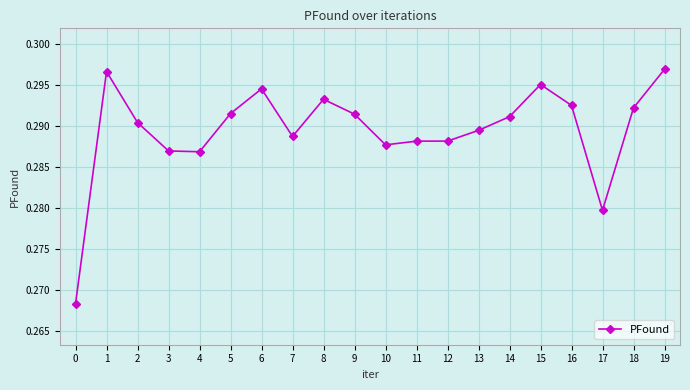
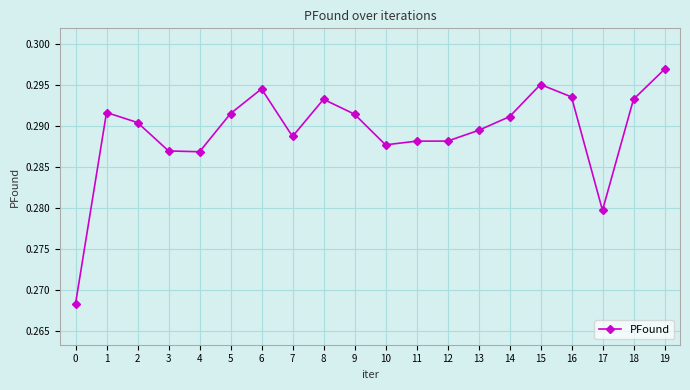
  {
    "0": 0.268,
-   "1": 0.297,
+   "1": 0.292,
    "2": 0.290,
    "3": 0.287,
    "4": 0.287,
    "5": 0.292,
    "6": 0.295,
    "7": 0.289,
    "8": 0.293,
    "9": 0.291,
    "10": 0.288,
    "11": 0.288,
    "12": 0.288,
    "13": 0.290,
    "14": 0.291,
    "15": 0.295,
-   "16": 0.293,
+   "16": 0.294,
    "17": 0.280,
-   "18": 0.292,
+   "18": 0.293,
    "19": 0.297
  }
